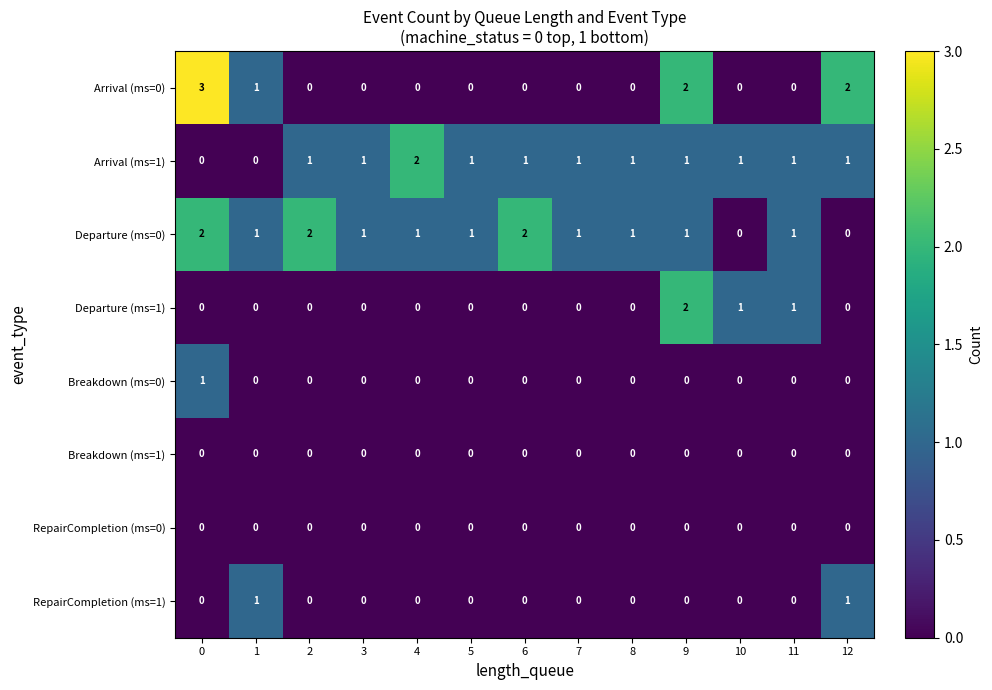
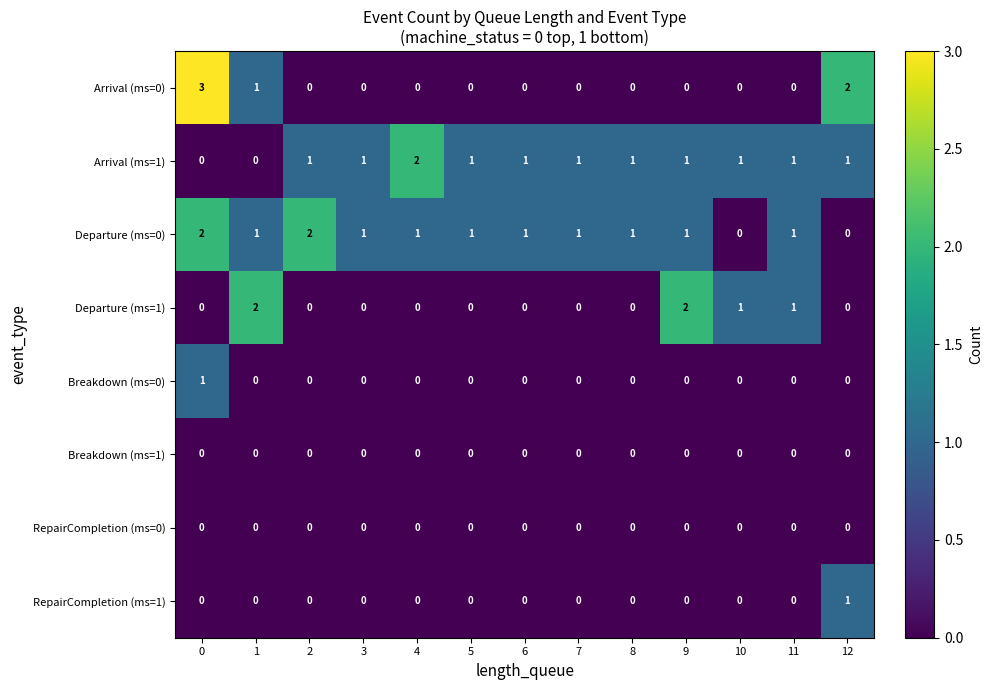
  {
    "Arrival (ms=0)": {
      "0": 3,
      "1": 1,
      "2": 0,
      "3": 0,
      "4": 0,
      "5": 0,
      "6": 0,
      "7": 0,
      "8": 0,
-     "9": 2,
+     "9": 0,
      "10": 0,
      "11": 0,
      "12": 2
    },
    "Arrival (ms=1)": {
      "0": 0,
      "1": 0,
      "2": 1,
      "3": 1,
      "4": 2,
      "5": 1,
      "6": 1,
      "7": 1,
      "8": 1,
      "9": 1,
      "10": 1,
      "11": 1,
      "12": 1
    },
    "Departure (ms=0)": {
      "0": 2,
      "1": 1,
      "2": 2,
      "3": 1,
      "4": 1,
      "5": 1,
-     "6": 2,
+     "6": 1,
      "7": 1,
      "8": 1,
      "9": 1,
      "10": 0,
      "11": 1,
      "12": 0
    },
    "Departure (ms=1)": {
      "0": 0,
-     "1": 0,
+     "1": 2,
      "2": 0,
      "3": 0,
      "4": 0,
      "5": 0,
      "6": 0,
      "7": 0,
      "8": 0,
      "9": 2,
      "10": 1,
      "11": 1,
      "12": 0
    },
    "Breakdown (ms=0)": {
      "0": 1,
      "1": 0,
      "2": 0,
      "3": 0,
      "4": 0,
      "5": 0,
      "6": 0,
      "7": 0,
      "8": 0,
      "9": 0,
      "10": 0,
      "11": 0,
      "12": 0
    },
    "Breakdown (ms=1)": {
      "0": 0,
      "1": 0,
      "2": 0,
      "3": 0,
      "4": 0,
      "5": 0,
      "6": 0,
      "7": 0,
      "8": 0,
      "9": 0,
      "10": 0,
      "11": 0,
      "12": 0
    },
    "RepairCompletion (ms=0)": {
      "0": 0,
      "1": 0,
      "2": 0,
      "3": 0,
      "4": 0,
      "5": 0,
      "6": 0,
      "7": 0,
      "8": 0,
      "9": 0,
      "10": 0,
      "11": 0,
      "12": 0
    },
    "RepairCompletion (ms=1)": {
      "0": 0,
-     "1": 1,
+     "1": 0,
      "2": 0,
      "3": 0,
      "4": 0,
      "5": 0,
      "6": 0,
      "7": 0,
      "8": 0,
      "9": 0,
      "10": 0,
      "11": 0,
      "12": 1
    }
  }
